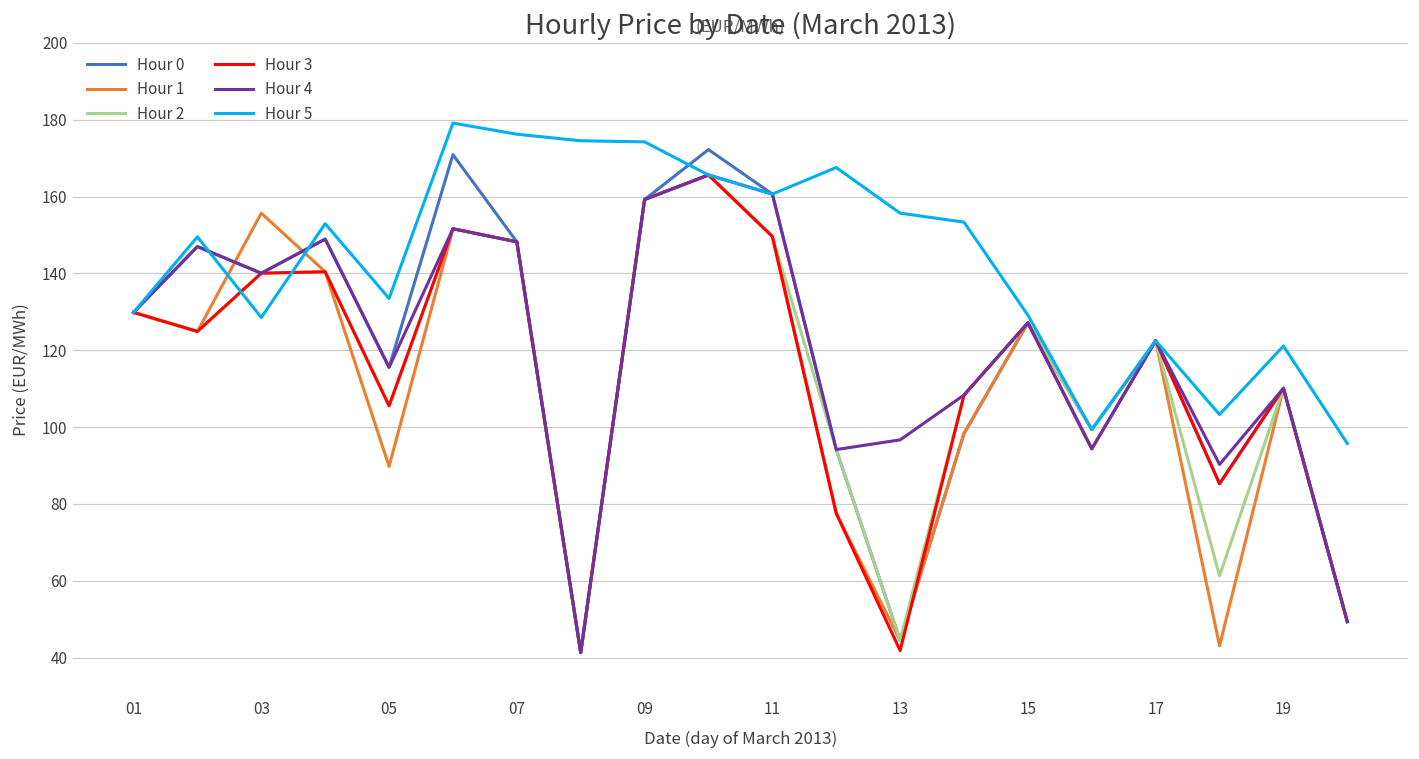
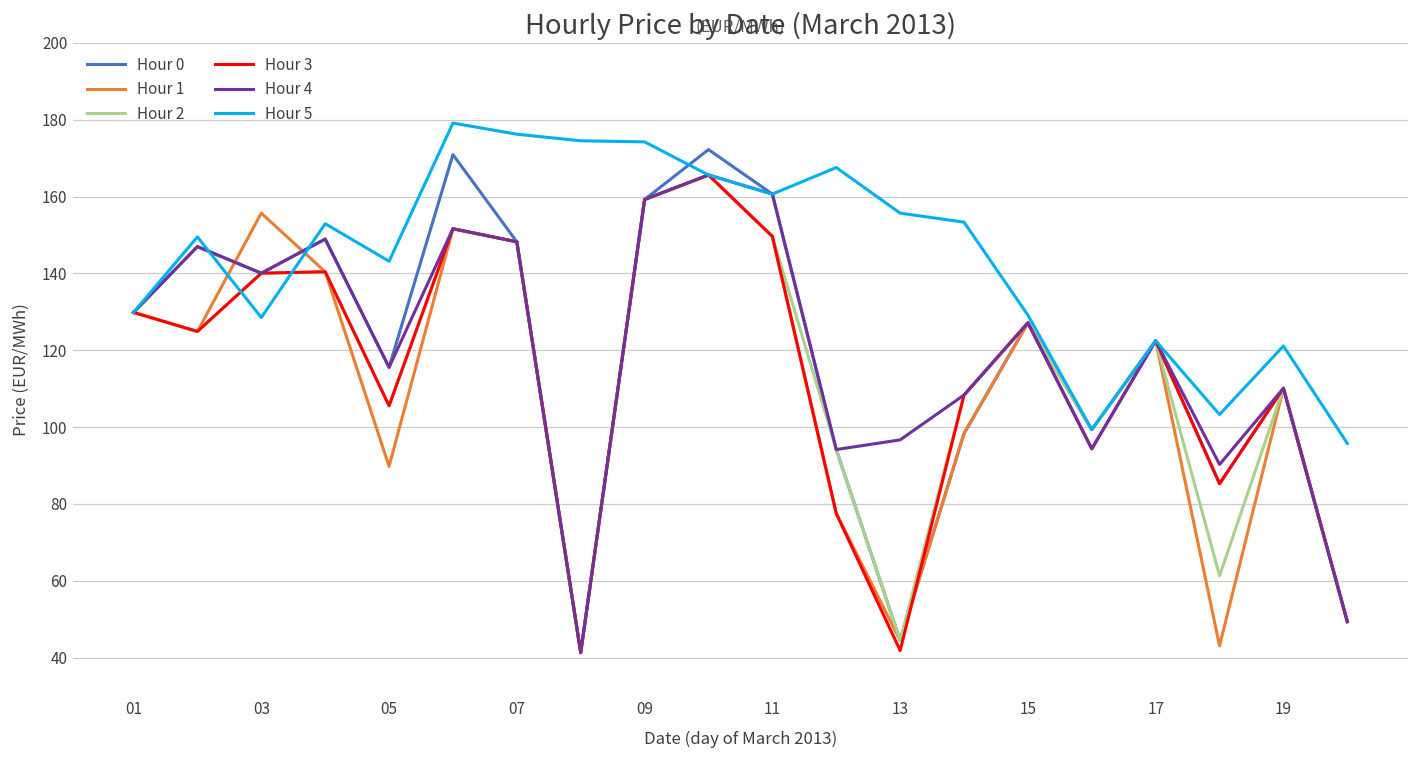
  {
    "Hour 1": {
      "03": 156,
      "05": 90
    },
    "Hour 3": {
      "13": 42
    },
    "Hour 4": {
      "13": 97
    },
    "Hour 5": {
      "03": 129,
-     "05": 133,
+     "05": 143,
      "07": 176,
      "09": 174,
      "13": 156,
      "15": 129,
      "19": 121
    }
  }
